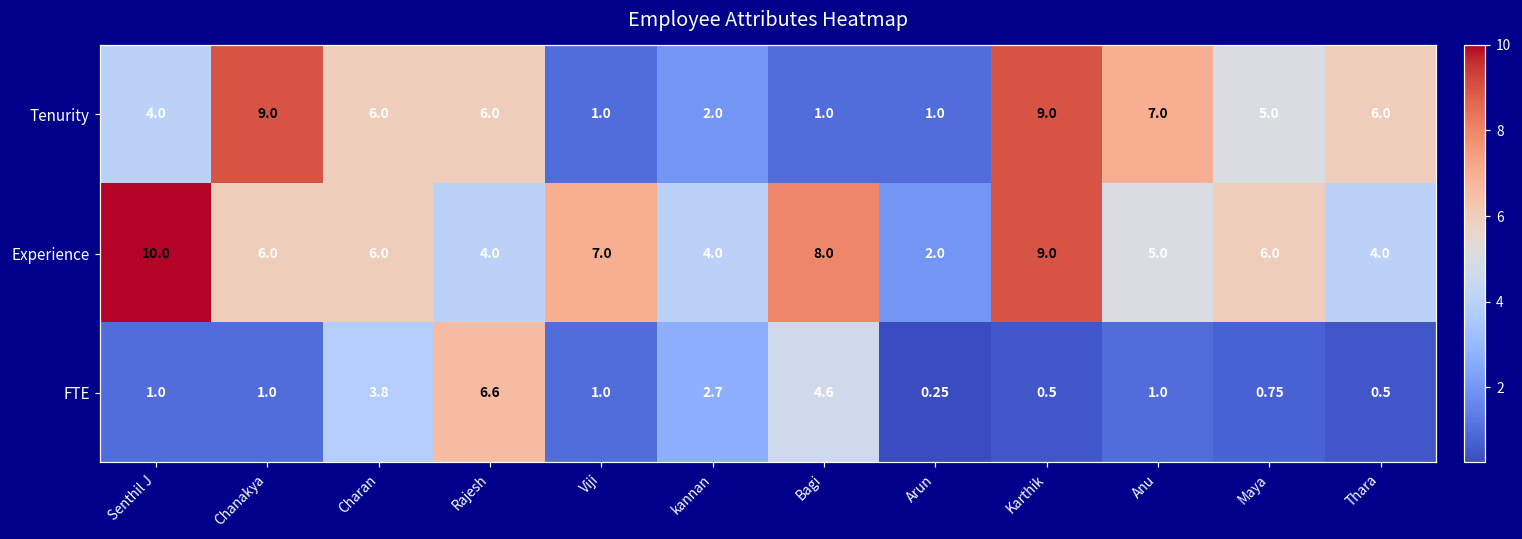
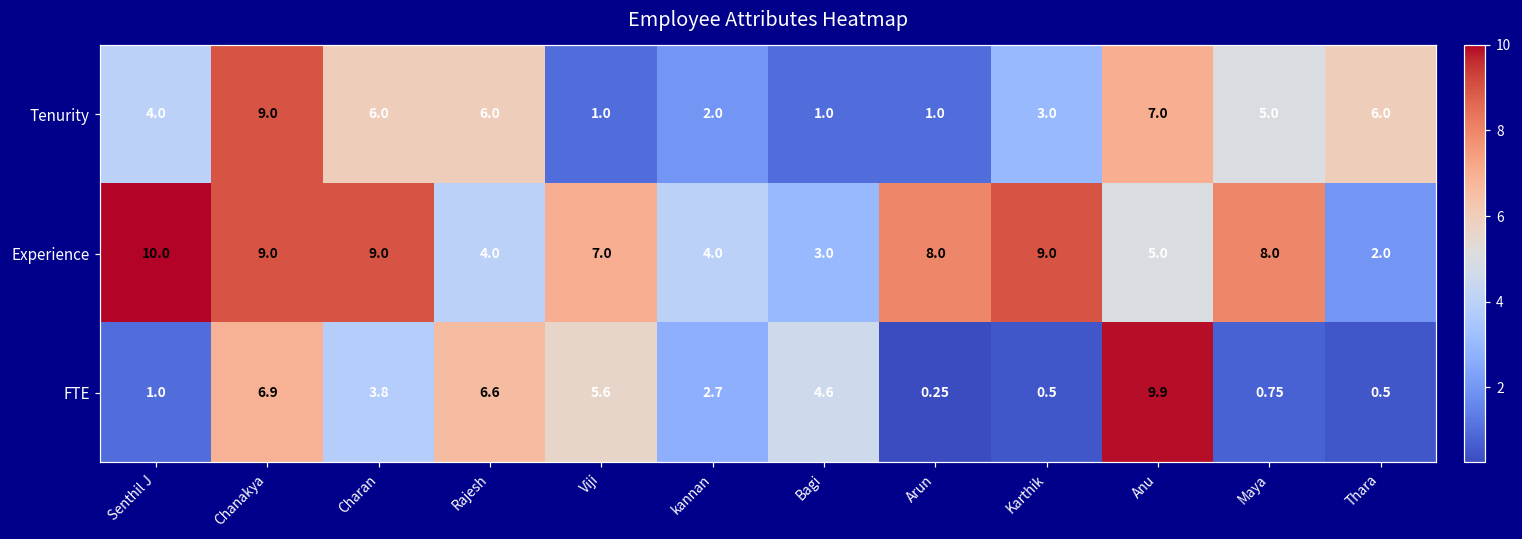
  {
    "Tenurity": {
      "Senthil J": 4.0,
      "Chanakya": 9.0,
      "Charan": 6.0,
      "Rajesh": 6.0,
      "Viji": 1.0,
      "kannan": 2.0,
      "Bagi": 1.0,
      "Arun": 1.0,
-     "Karthik": 9.0,
+     "Karthik": 3.0,
      "Anu": 7.0,
      "Thara": 6.0
    },
    "Experience": {
      "Senthil J": 10.0,
-     "Chanakya": 6.0,
-     "Charan": 6.0,
+     "Chanakya": 9.0,
+     "Charan": 9.0,
      "Rajesh": 4.0,
      "Viji": 7.0,
      "kannan": 4.0,
-     "Bagi": 8.0,
-     "Arun": 2.0,
+     "Bagi": 3.0,
+     "Arun": 8.0,
      "Karthik": 9.0,
-     "Maya": 6.0,
-     "Thara": 4.0
+     "Maya": 8.0,
+     "Thara": 2.0
    },
    "FTE": {
      "Senthil J": 1.0,
-     "Chanakya": 1.0,
+     "Chanakya": 6.9,
      "Charan": 3.8,
      "Rajesh": 6.6,
-     "Viji": 1.0,
+     "Viji": 5.6,
      "kannan": 2.7,
      "Bagi": 4.6,
      "Arun": 0.25,
      "Karthik": 0.5,
-     "Anu": 1.0,
+     "Anu": 9.9,
      "Maya": 0.75,
      "Thara": 0.5
    }
  }
